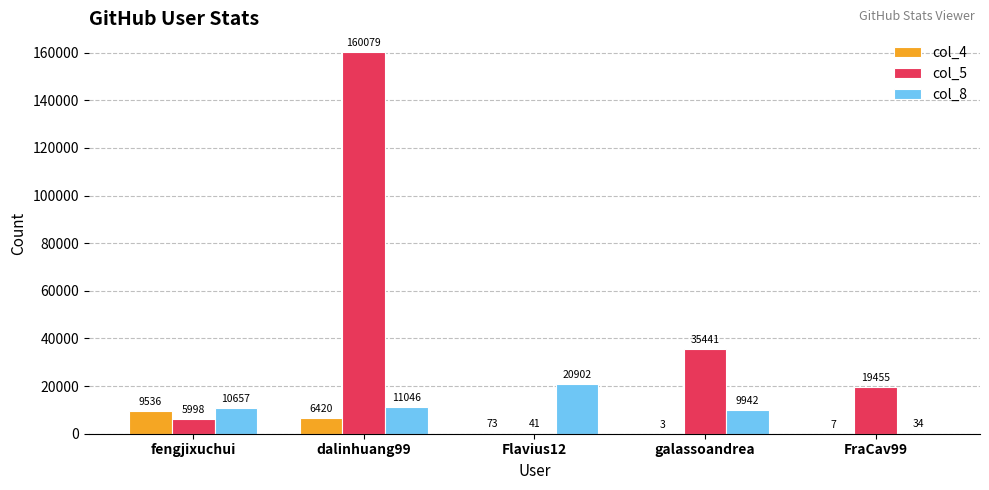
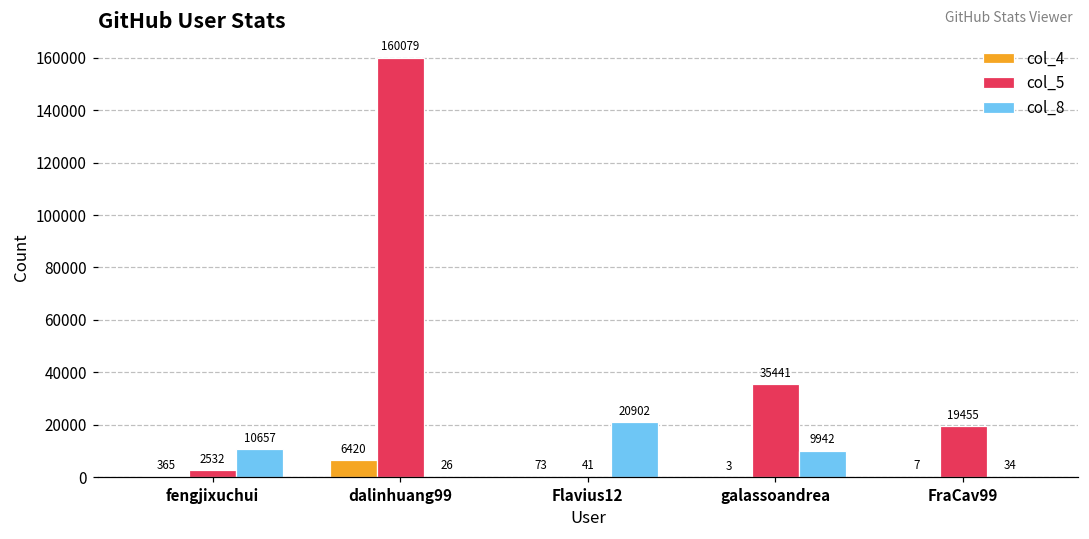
  {
    "col_4": {
-     "fengjixuchui": 9536,
+     "fengjixuchui": 365,
      "dalinhuang99": 6420,
      "Flavius12": 73,
      "galassoandrea": 3,
      "FraCav99": 7
    },
    "col_5": {
-     "fengjixuchui": 5998,
+     "fengjixuchui": 2532,
      "dalinhuang99": 160079,
      "Flavius12": 41,
      "galassoandrea": 35441,
      "FraCav99": 19455
    },
    "col_8": {
      "fengjixuchui": 10657,
-     "dalinhuang99": 11046,
+     "dalinhuang99": 26,
      "Flavius12": 20902,
      "galassoandrea": 9942,
      "FraCav99": 34
    }
  }
